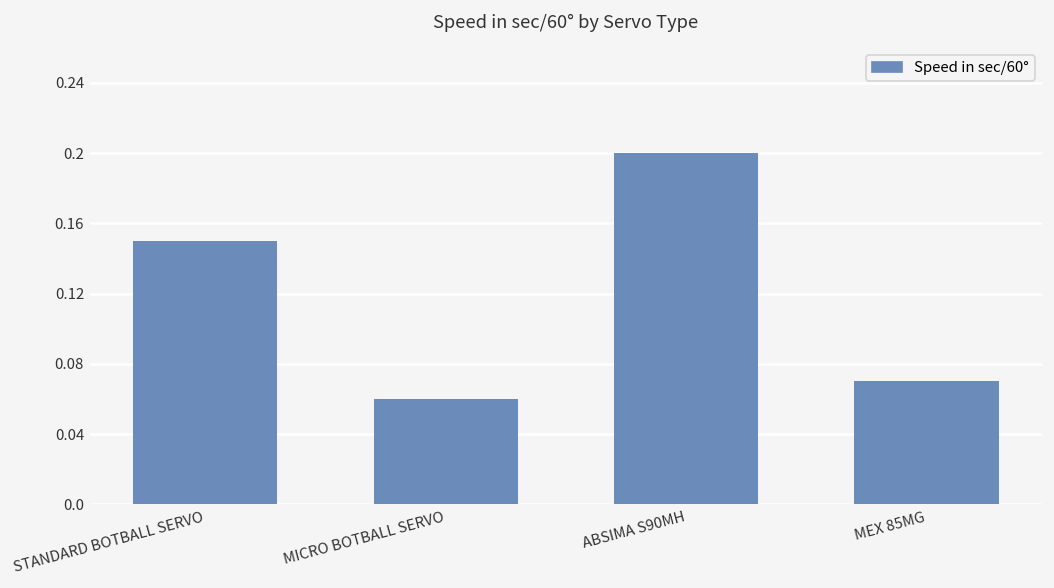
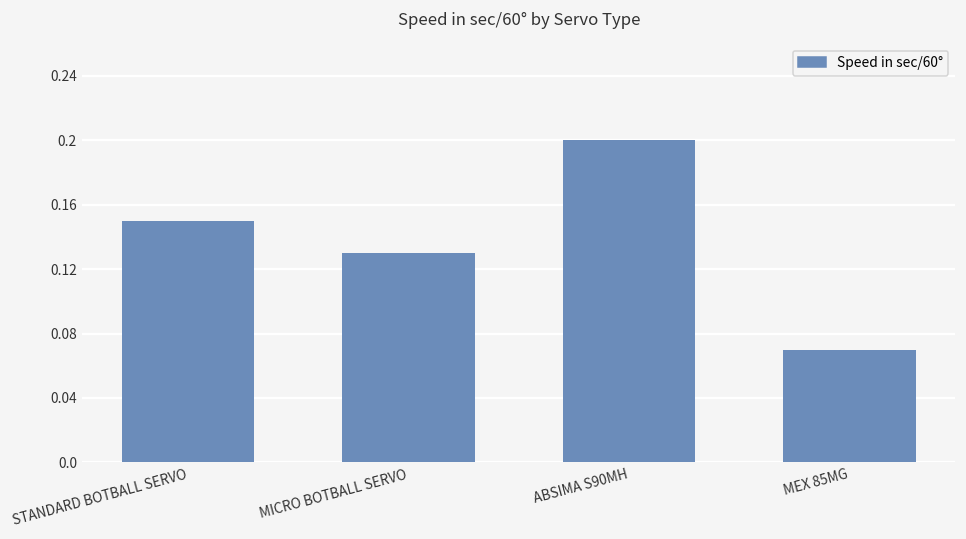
  {
    "STANDARD BOTBALL SERVO": 0.15,
-   "MICRO BOTBALL SERVO": 0.06,
+   "MICRO BOTBALL SERVO": 0.13,
    "ABSIMA S90MH": 0.20,
    "MEX 85MG": 0.07
  }
